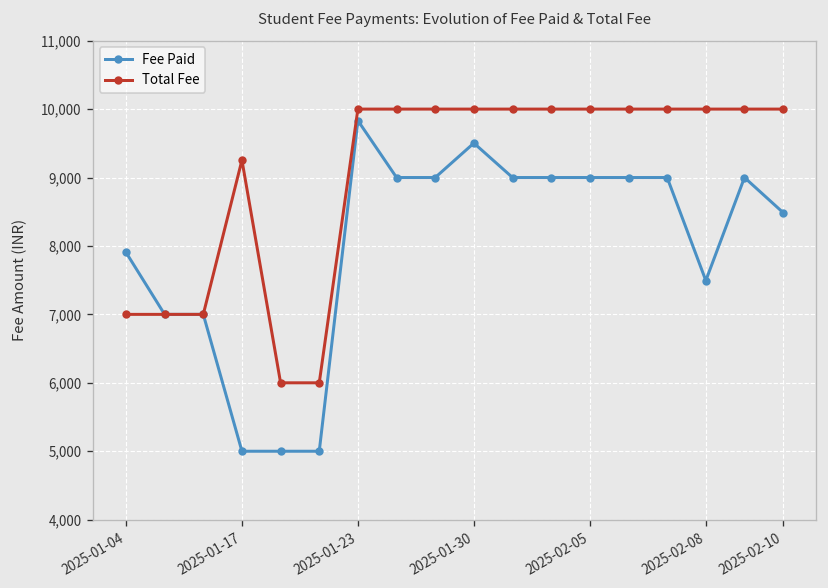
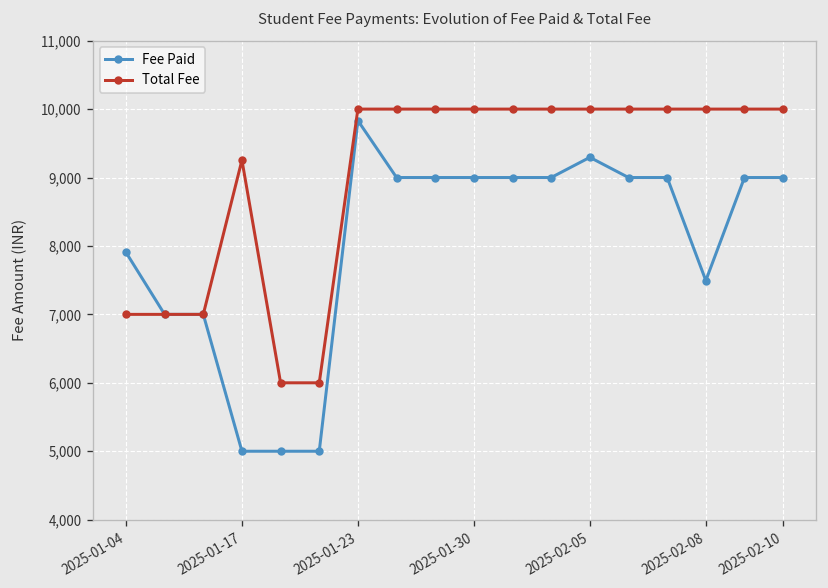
  {
    "Fee Paid": {
      "2025-01-04": "7,900",
      "2025-01-17": "5,000",
      "2025-01-23": "9,800",
-     "2025-01-30": "9,500",
-     "2025-02-05": "9,000",
+     "2025-01-30": "9,000",
+     "2025-02-05": "9,300",
      "2025-02-08": "7,500",
-     "2025-02-10": "8,500"
+     "2025-02-10": "9,000"
    },
    "Total Fee": {
      "2025-01-04": "7,000",
      "2025-01-17": "9,300",
      "2025-01-23": "10,000",
      "2025-01-30": "10,000",
      "2025-02-05": "10,000",
      "2025-02-08": "10,000",
      "2025-02-10": "10,000"
    }
  }
